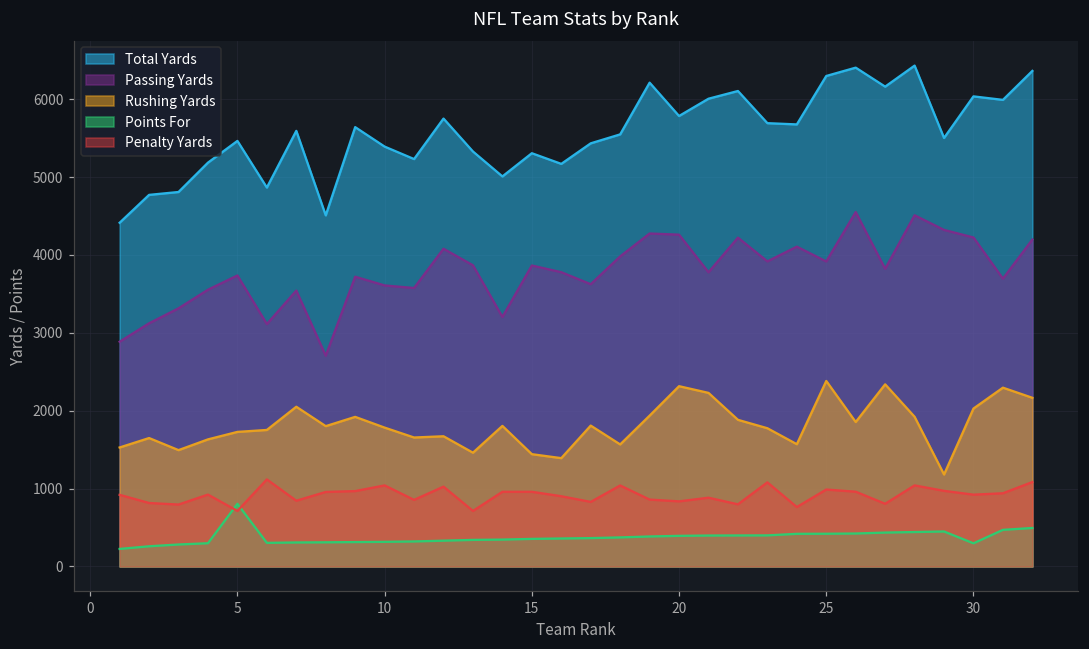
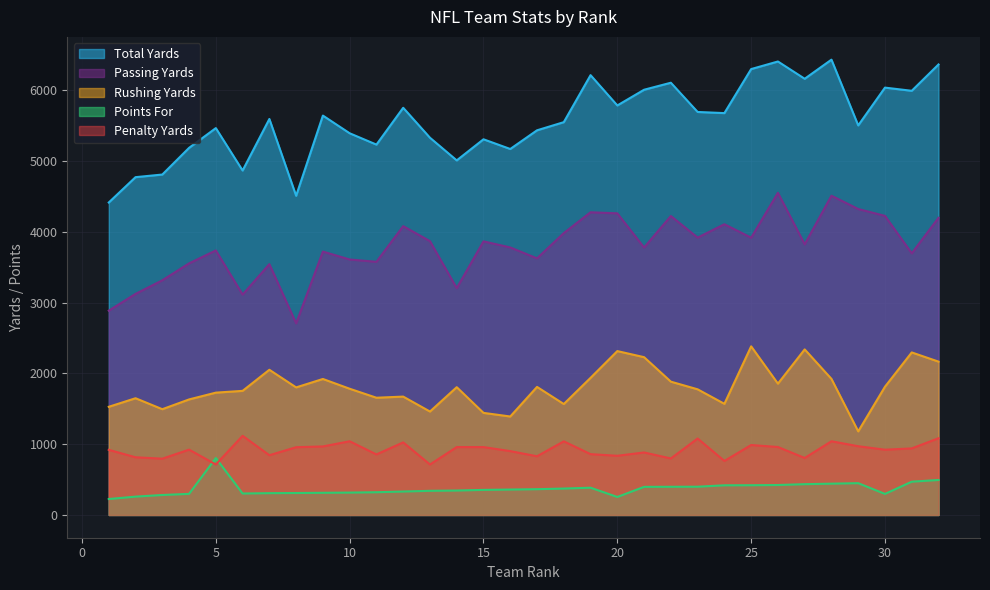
  {
    "Total Yards": {
      "5": 5500,
      "10": 5400,
      "15": 5300,
      "20": 5800,
      "25": 6300,
      "30": 6000
    },
    "Passing Yards": {
      "5": 3700,
      "10": 3600,
      "15": 3900,
      "20": 4300,
      "25": 3900,
      "30": 4200
    },
    "Rushing Yards": {
      "5": 1700,
      "10": 1800,
      "15": 1400,
      "20": 2300,
      "25": 2400,
-     "30": 2000
+     "30": 1800
    },
    "Points For": {
      "5": 800,
      "10": 300,
      "15": 400,
-     "20": 400,
+     "20": 300,
      "25": 400,
      "30": 300
    },
    "Penalty Yards": {
      "5": 700,
      "10": 1000,
      "15": 1000,
      "20": 800,
      "25": 1000,
      "30": 900
    }
  }
